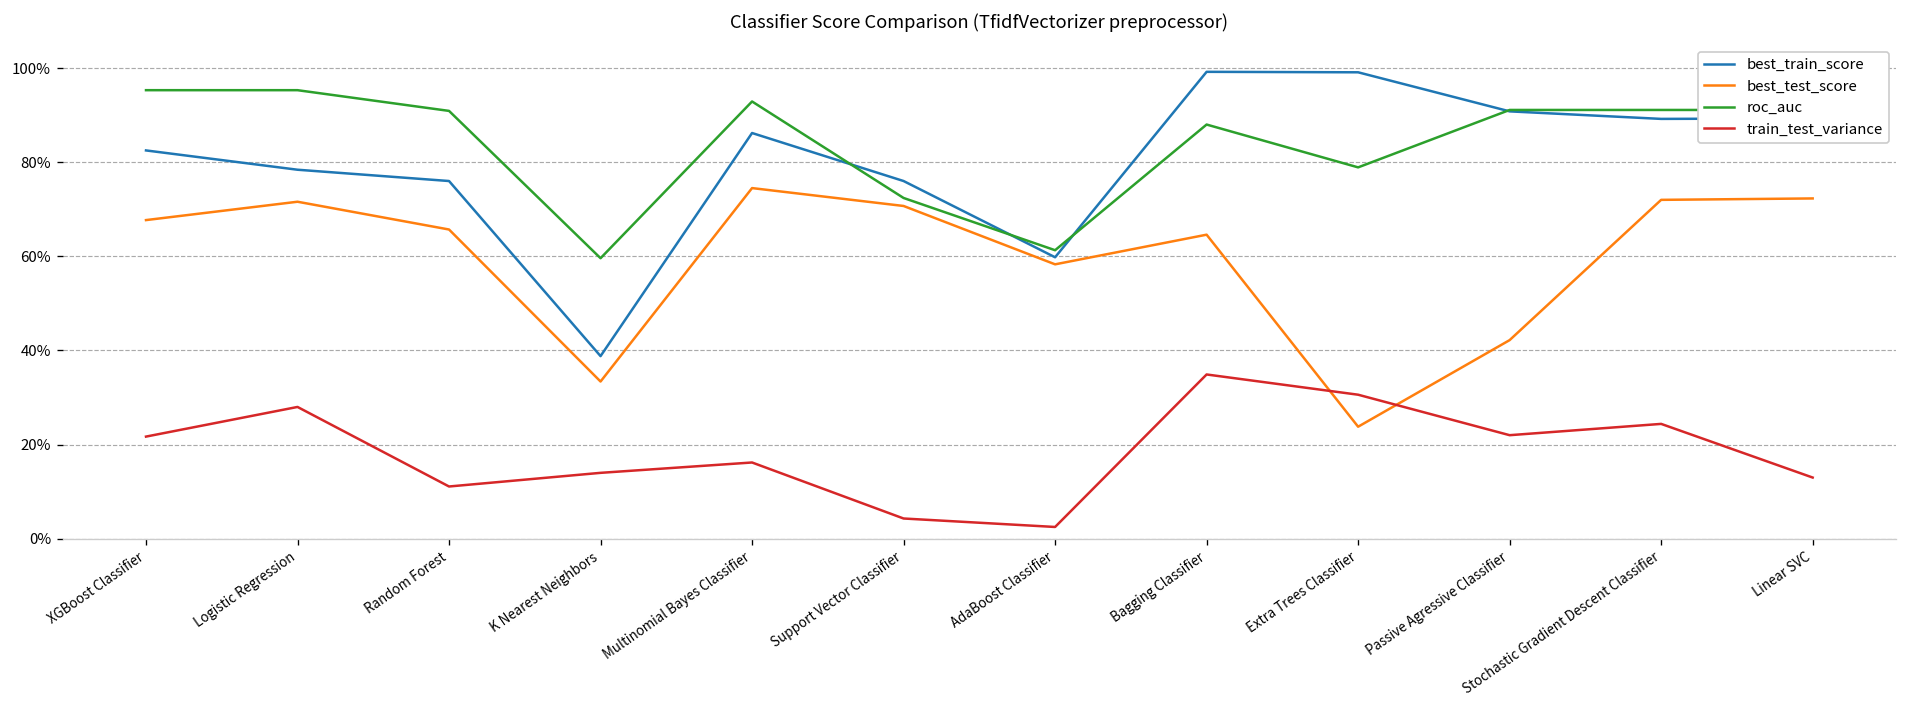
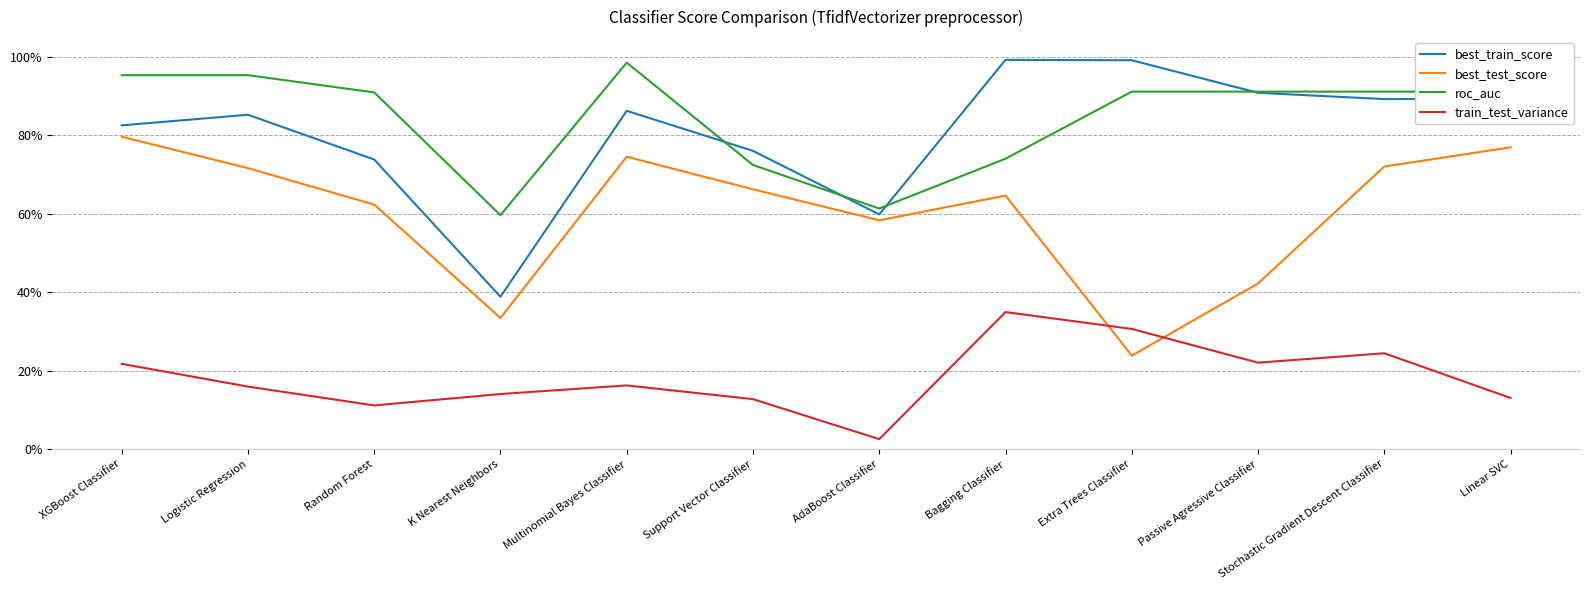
  {
    "best_train_score": {
      "XGBoost Classifier": "83%",
-     "Logistic Regression": "78%",
-     "Random Forest": "76%",
+     "Logistic Regression": "85%",
+     "Random Forest": "74%",
      "K Nearest Neighbors": "39%",
      "Multinomial Bayes Classifier": "86%",
      "Support Vector Classifier": "76%",
      "AdaBoost Classifier": "60%",
      "Bagging Classifier": "99%",
      "Extra Trees Classifier": "99%",
      "Stochastic Gradient Descent Classifier": "89%"
    },
    "best_test_score": {
-     "XGBoost Classifier": "68%",
+     "XGBoost Classifier": "80%",
      "Logistic Regression": "72%",
-     "Random Forest": "66%",
+     "Random Forest": "62%",
      "K Nearest Neighbors": "33%",
      "Multinomial Bayes Classifier": "75%",
-     "Support Vector Classifier": "71%",
+     "Support Vector Classifier": "66%",
      "AdaBoost Classifier": "58%",
      "Bagging Classifier": "65%",
      "Extra Trees Classifier": "24%",
      "Passive Agressive Classifier": "42%",
      "Stochastic Gradient Descent Classifier": "72%",
-     "Linear SVC": "72%"
+     "Linear SVC": "77%"
    },
    "roc_auc": {
      "XGBoost Classifier": "95%",
      "Logistic Regression": "95%",
      "Random Forest": "91%",
      "K Nearest Neighbors": "60%",
-     "Multinomial Bayes Classifier": "93%",
+     "Multinomial Bayes Classifier": "99%",
      "Support Vector Classifier": "72%",
      "AdaBoost Classifier": "61%",
-     "Bagging Classifier": "88%",
-     "Extra Trees Classifier": "79%",
+     "Bagging Classifier": "74%",
+     "Extra Trees Classifier": "91%",
      "Stochastic Gradient Descent Classifier": "91%"
    },
    "train_test_variance": {
      "XGBoost Classifier": "22%",
-     "Logistic Regression": "28%",
+     "Logistic Regression": "16%",
      "Random Forest": "11%",
      "K Nearest Neighbors": "14%",
      "Multinomial Bayes Classifier": "16%",
-     "Support Vector Classifier": "4%",
+     "Support Vector Classifier": "13%",
      "AdaBoost Classifier": "3%",
      "Bagging Classifier": "35%",
      "Extra Trees Classifier": "31%",
      "Passive Agressive Classifier": "22%",
      "Stochastic Gradient Descent Classifier": "24%",
      "Linear SVC": "13%"
    }
  }
